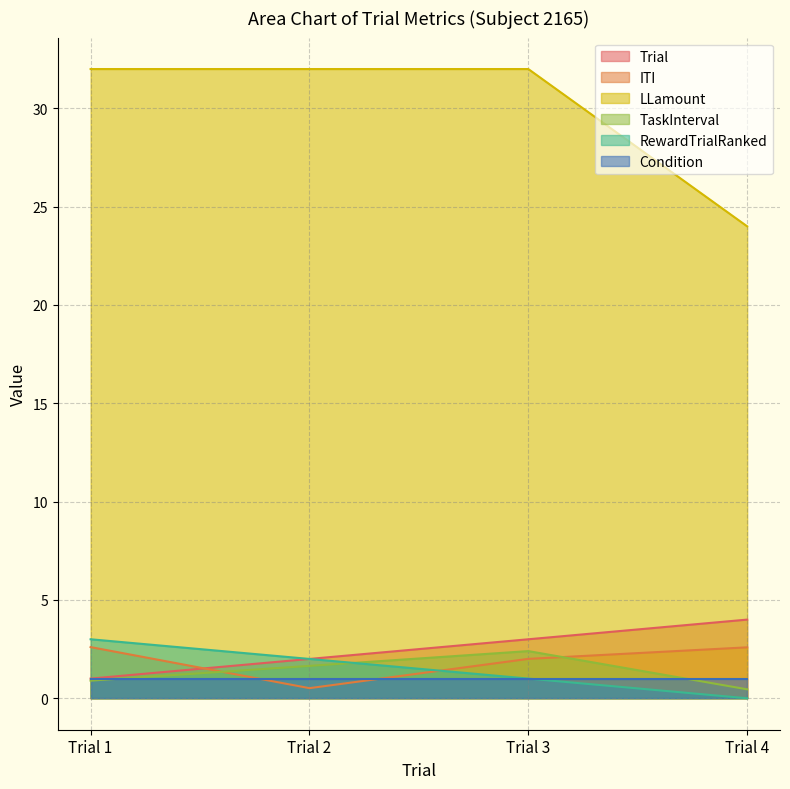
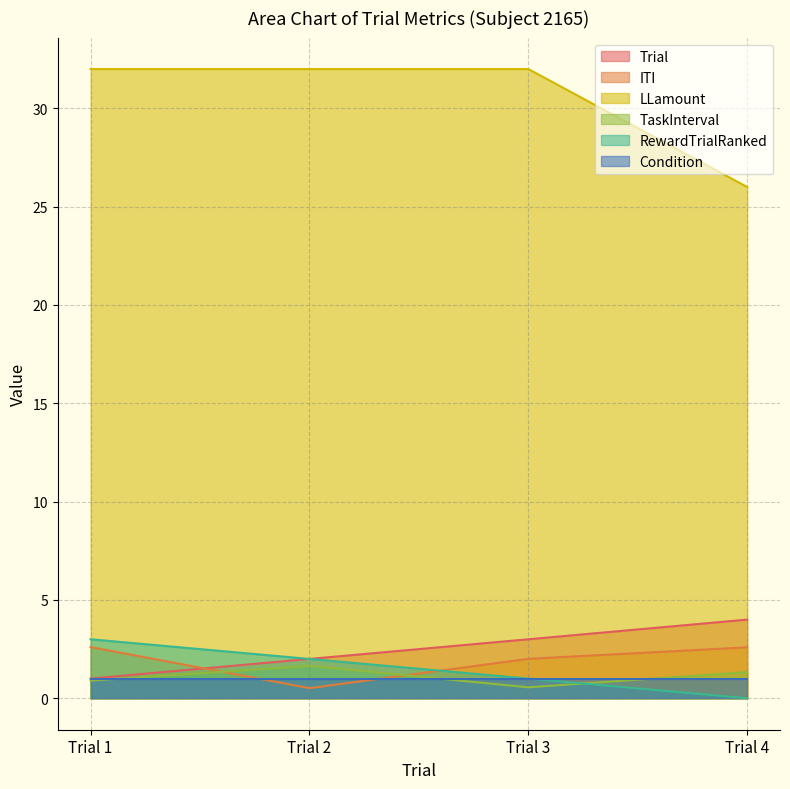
  {
    "LLamount": {
      "Trial 1": 32,
      "Trial 2": 32,
      "Trial 3": 32,
-     "Trial 4": 24
+     "Trial 4": 26
    },
    "TaskInterval": {
      "Trial 2": 1.6,
-     "Trial 3": 2.4,
-     "Trial 4": 0.5
+     "Trial 3": 0.6,
+     "Trial 4": 1.3
    },
    "RewardTrialRanked": {
      "Trial 1": 3.0,
      "Trial 4": 0.0
    },
    "Condition": {
      "Trial 2": 1.0,
      "Trial 4": 1.0
    }
  }
